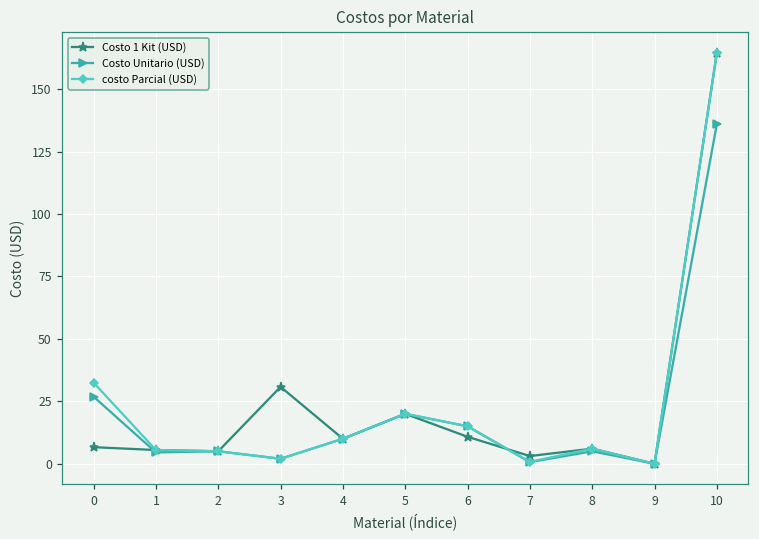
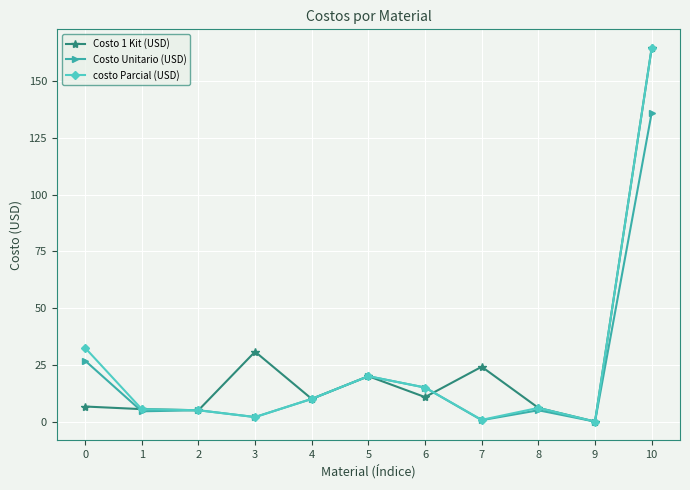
  {
    "Costo 1 Kit (USD)": {
      "0": 7,
      "3": 31,
      "6": 11,
-     "7": 3
+     "7": 24
    }
  }
